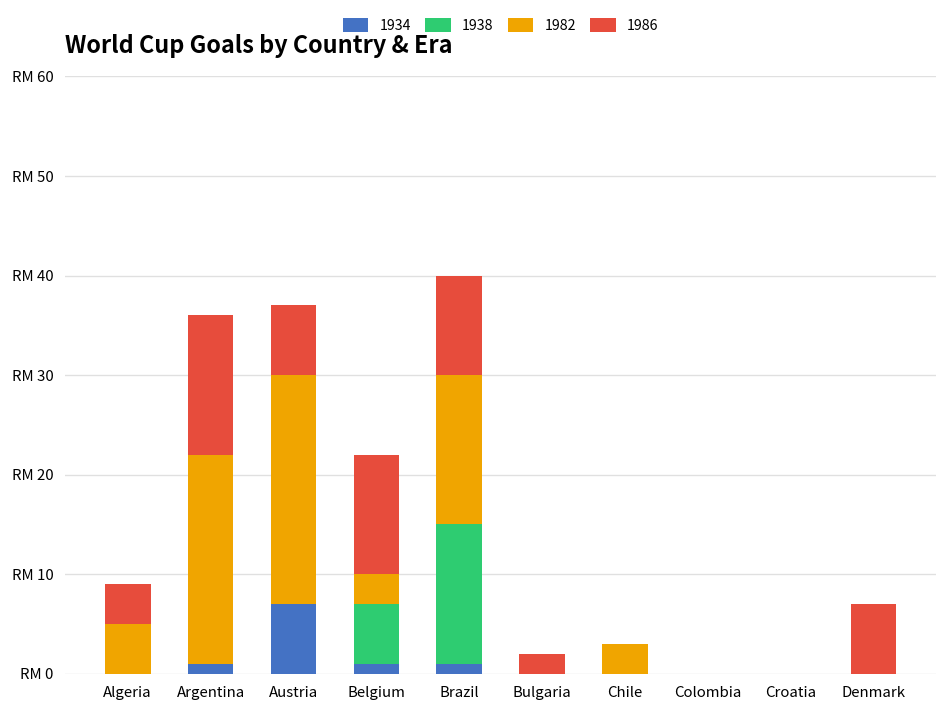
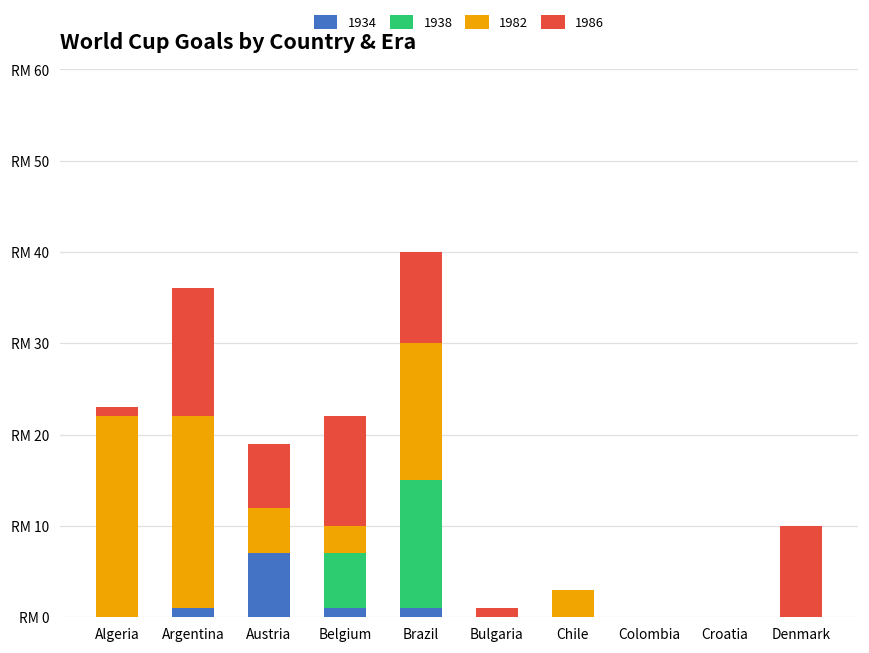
  {
    "1934": {
      "Algeria": "RM 0",
      "Argentina": "RM 1",
      "Austria": "RM 7",
      "Belgium": "RM 1",
      "Brazil": "RM 1",
      "Bulgaria": "RM 0",
      "Chile": "RM 0",
      "Colombia": "RM 0",
      "Croatia": "RM 0",
      "Denmark": "RM 0"
    },
    "1982": {
-     "Algeria": "RM 5",
+     "Algeria": "RM 22",
      "Argentina": "RM 21",
-     "Austria": "RM 23",
+     "Austria": "RM 5",
      "Belgium": "RM 3",
      "Brazil": "RM 15",
      "Bulgaria": "RM 0",
      "Chile": "RM 3",
      "Colombia": "RM 0",
      "Croatia": "RM 0",
      "Denmark": "RM 0"
    },
    "1986": {
-     "Algeria": "RM 4",
+     "Algeria": "RM 1",
      "Argentina": "RM 14",
      "Austria": "RM 7",
      "Belgium": "RM 12",
      "Brazil": "RM 10",
-     "Bulgaria": "RM 2",
+     "Bulgaria": "RM 1",
      "Chile": "RM 0",
      "Colombia": "RM 0",
      "Croatia": "RM 0",
-     "Denmark": "RM 7"
+     "Denmark": "RM 10"
    }
  }
